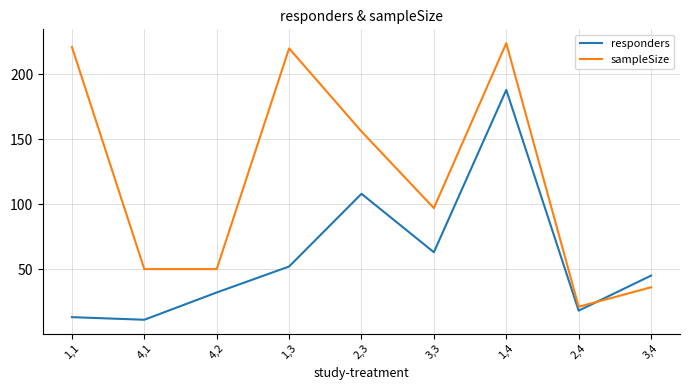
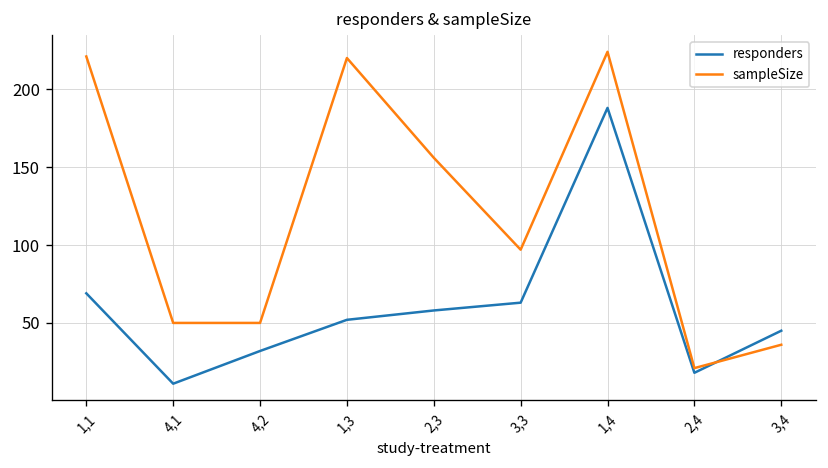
  {
    "responders": {
-     "1,1": 13,
+     "1,1": 69,
      "4,1": 11,
      "4,2": 32,
      "1,3": 52,
-     "2,3": 108,
+     "2,3": 58,
      "3,3": 63,
      "1,4": 188,
      "2,4": 18,
      "3,4": 45
    },
    "sampleSize": {
      "1,1": 221,
      "4,1": 50,
      "4,2": 50,
      "1,3": 220,
      "2,3": 156,
      "3,3": 97,
      "1,4": 224,
      "2,4": 21,
      "3,4": 36
    }
  }
